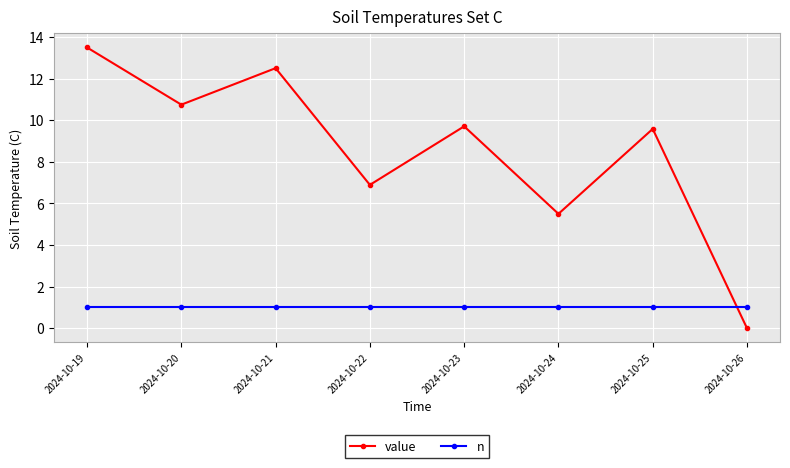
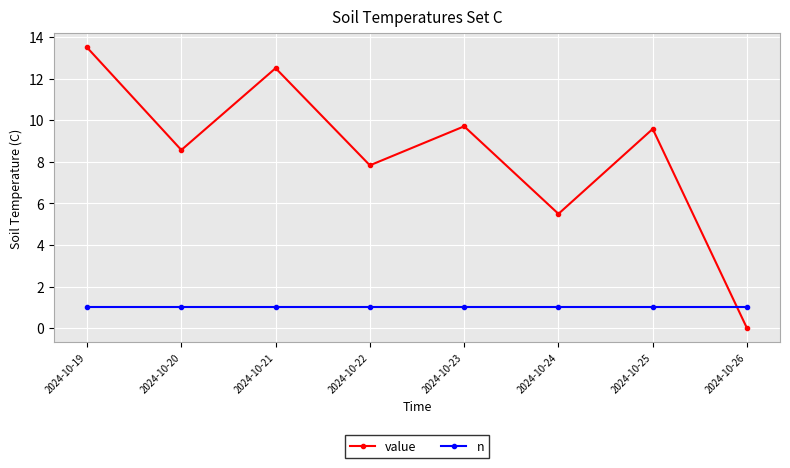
  {
    "value": {
      "2024-10-19": 13.5,
-     "2024-10-20": 10.8,
+     "2024-10-20": 8.6,
      "2024-10-21": 12.5,
-     "2024-10-22": 6.9,
+     "2024-10-22": 7.8,
      "2024-10-23": 9.7,
      "2024-10-24": 5.5,
      "2024-10-25": 9.6,
      "2024-10-26": 0.0
    },
    "n": {
      "2024-10-19": 1.0,
      "2024-10-20": 1.0,
      "2024-10-21": 1.0,
      "2024-10-22": 1.0,
      "2024-10-23": 1.0,
      "2024-10-24": 1.0,
      "2024-10-25": 1.0,
      "2024-10-26": 1.0
    }
  }
